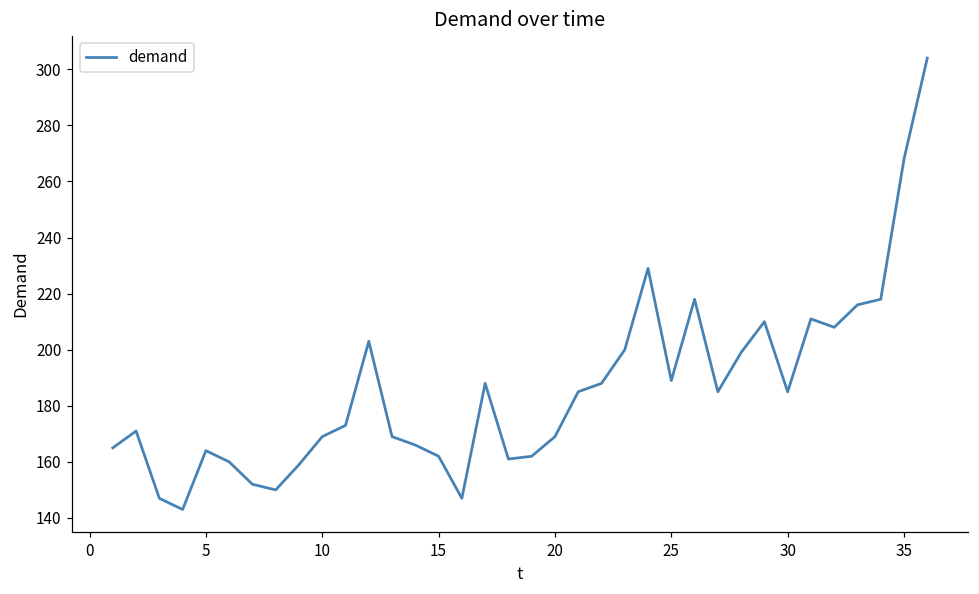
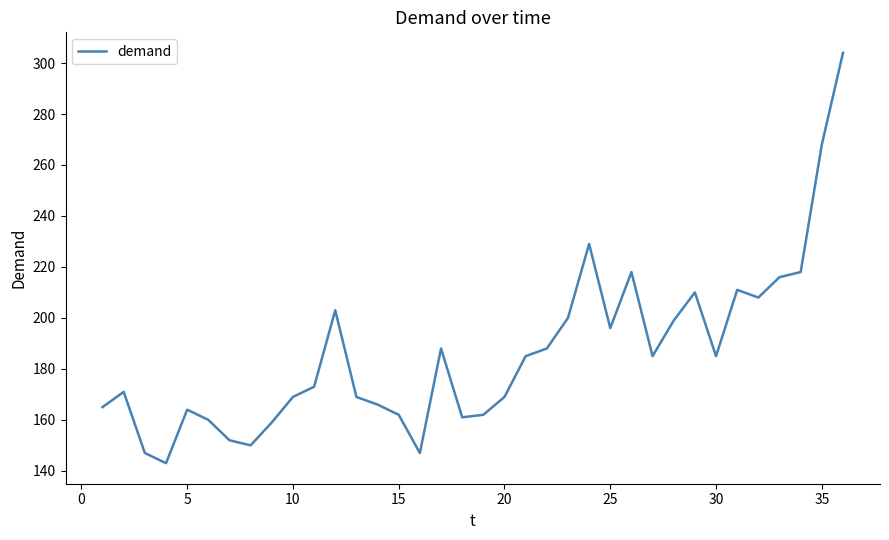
  {
    "5": 164,
    "10": 169,
    "15": 162,
    "20": 169,
-   "25": 189,
+   "25": 196,
    "30": 185,
    "35": 268
  }
